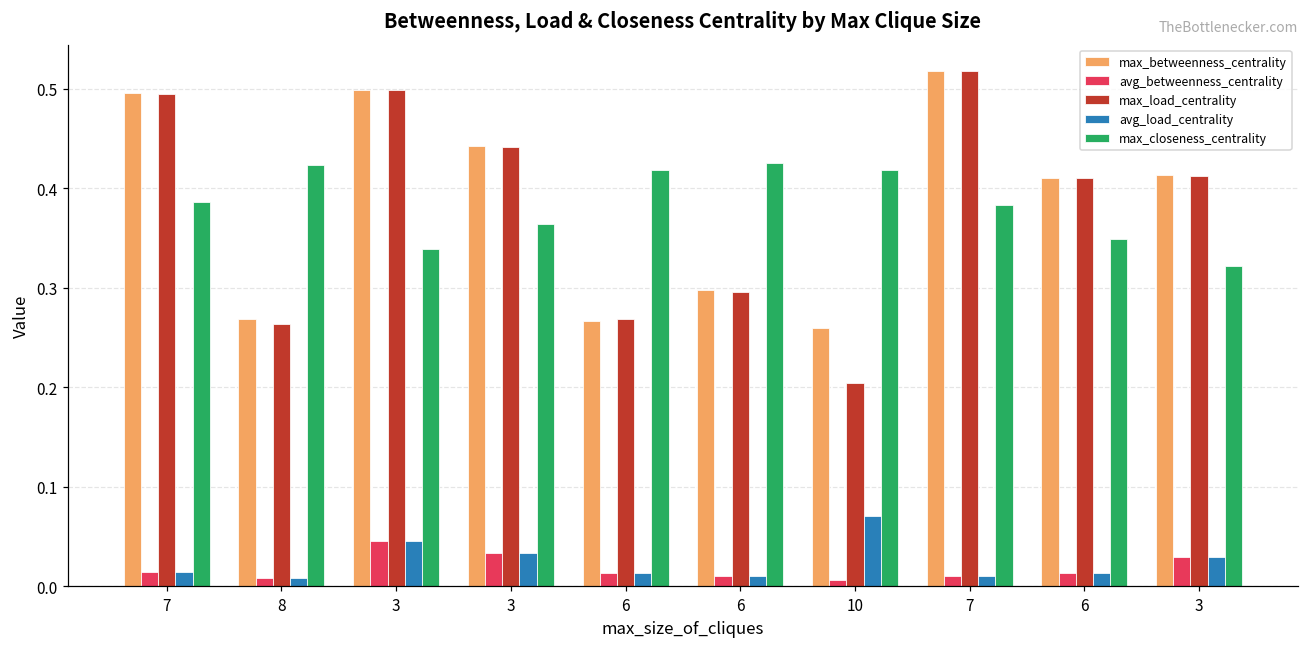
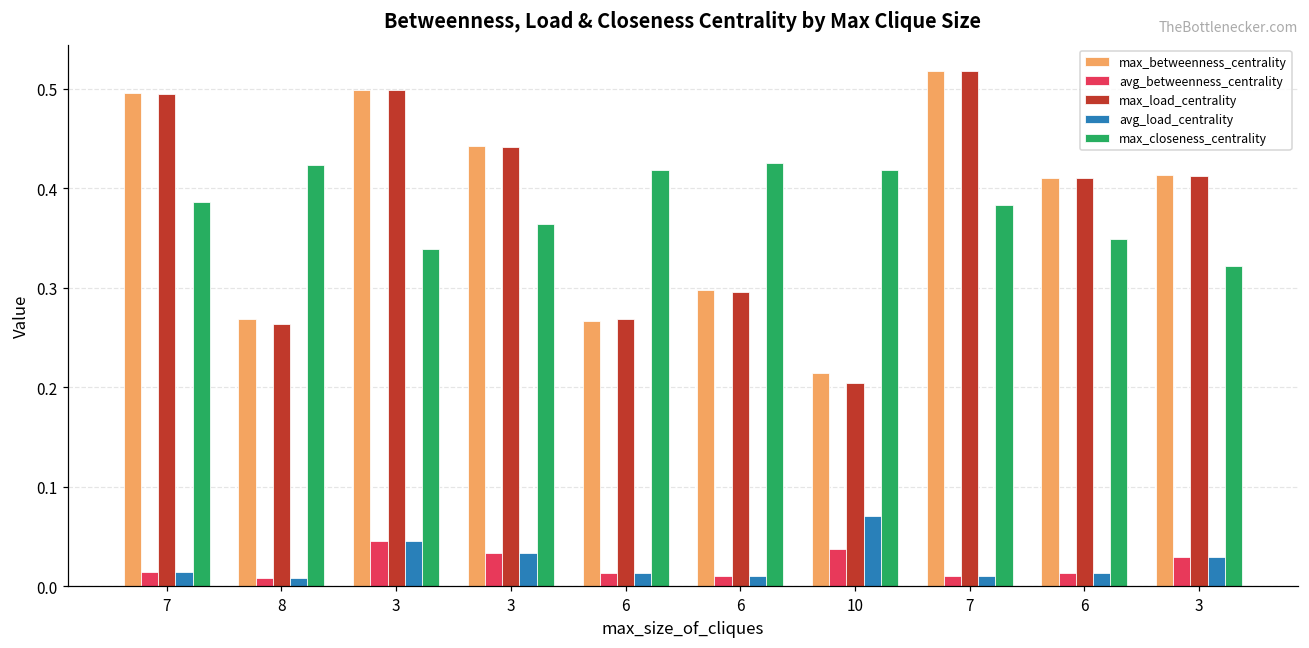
  {
    "max_betweenness_centrality": {
      "8": 0.27,
-     "10": 0.26
+     "10": 0.21
    },
    "avg_betweenness_centrality": {
      "8": 0.01,
-     "10": 0.01
+     "10": 0.04
    },
    "max_load_centrality": {
      "8": 0.26,
      "10": 0.20
    },
    "avg_load_centrality": {
      "8": 0.01,
      "10": 0.07
    },
    "max_closeness_centrality": {
      "8": 0.42,
      "10": 0.42
    }
  }
